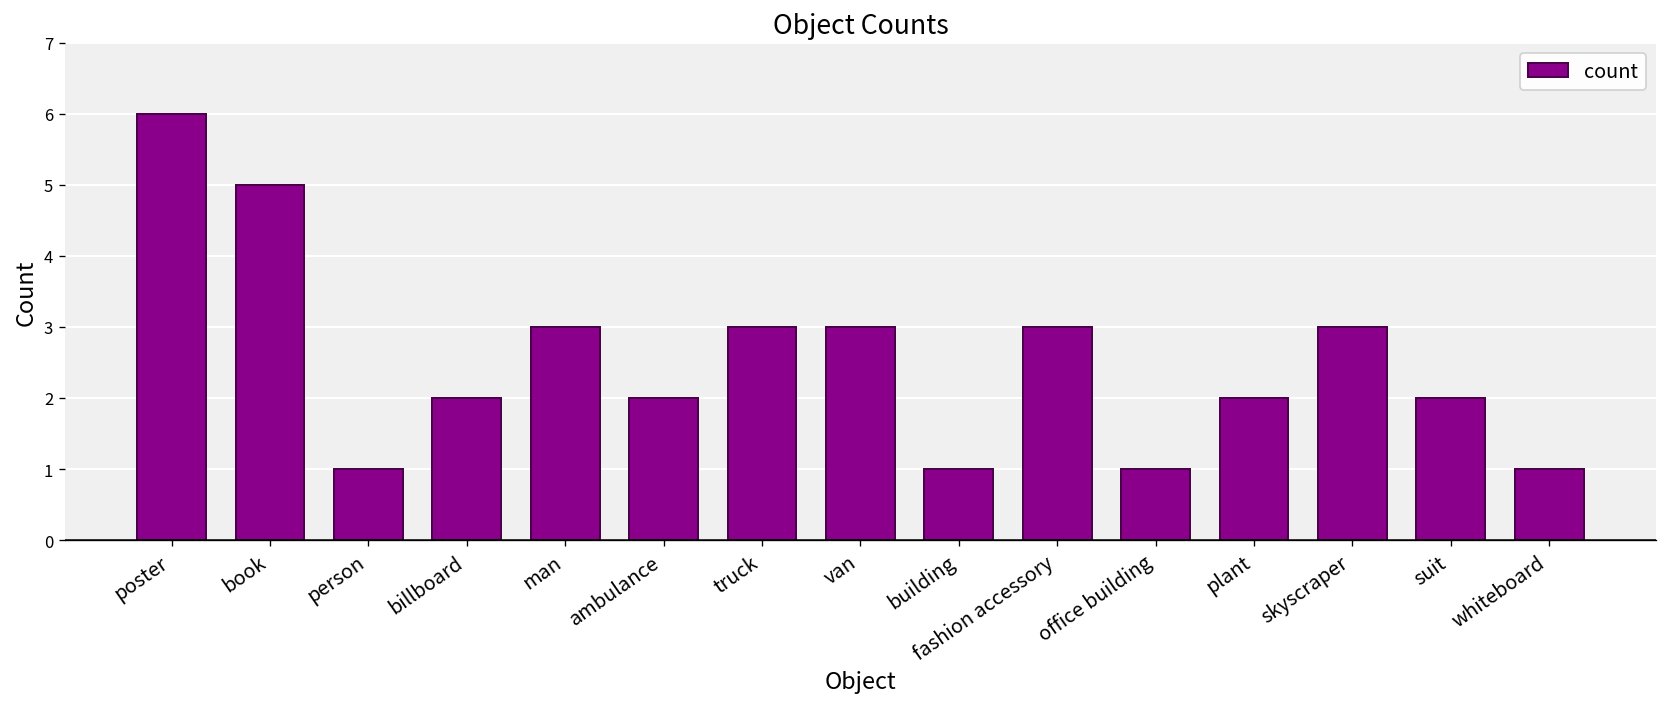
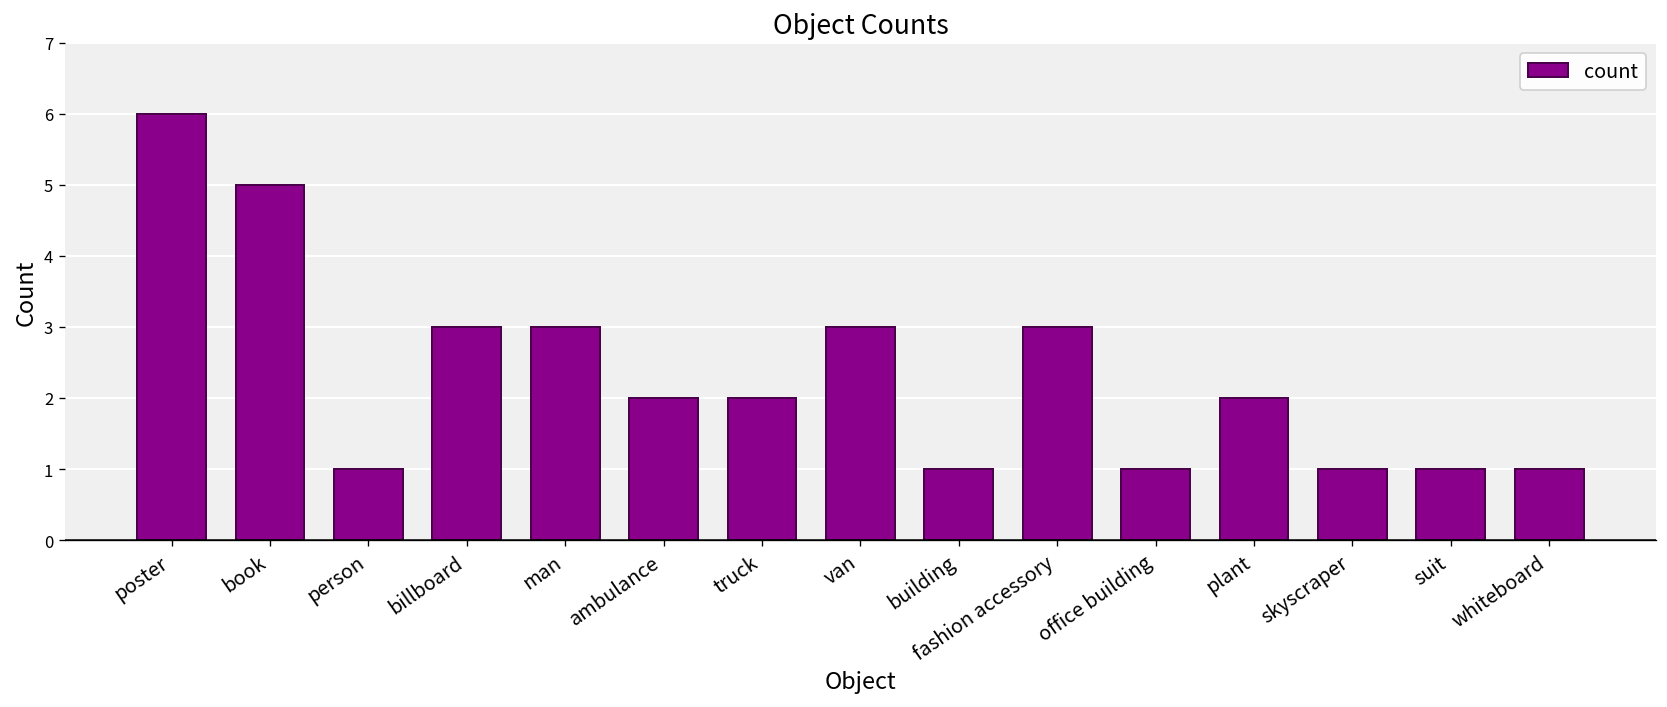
  {
    "poster": 6,
    "book": 5,
    "person": 1,
-   "billboard": 2,
+   "billboard": 3,
    "man": 3,
    "ambulance": 2,
-   "truck": 3,
+   "truck": 2,
    "van": 3,
    "building": 1,
    "fashion accessory": 3,
    "office building": 1,
    "plant": 2,
-   "skyscraper": 3,
-   "suit": 2,
+   "skyscraper": 1,
+   "suit": 1,
    "whiteboard": 1
  }
